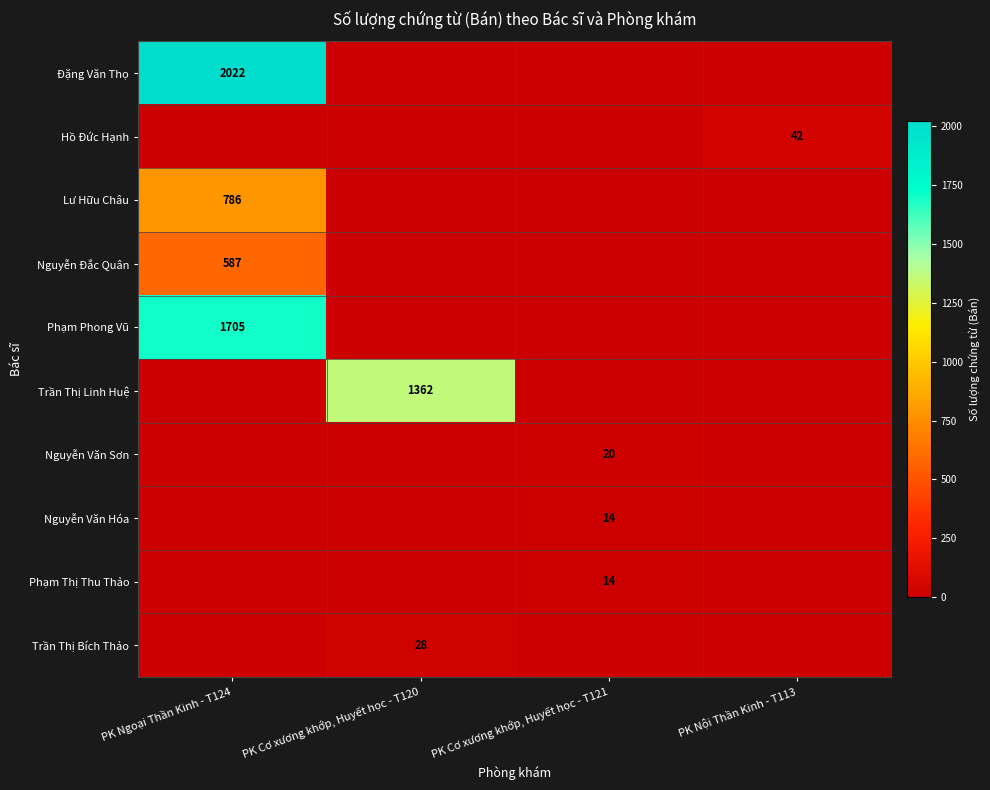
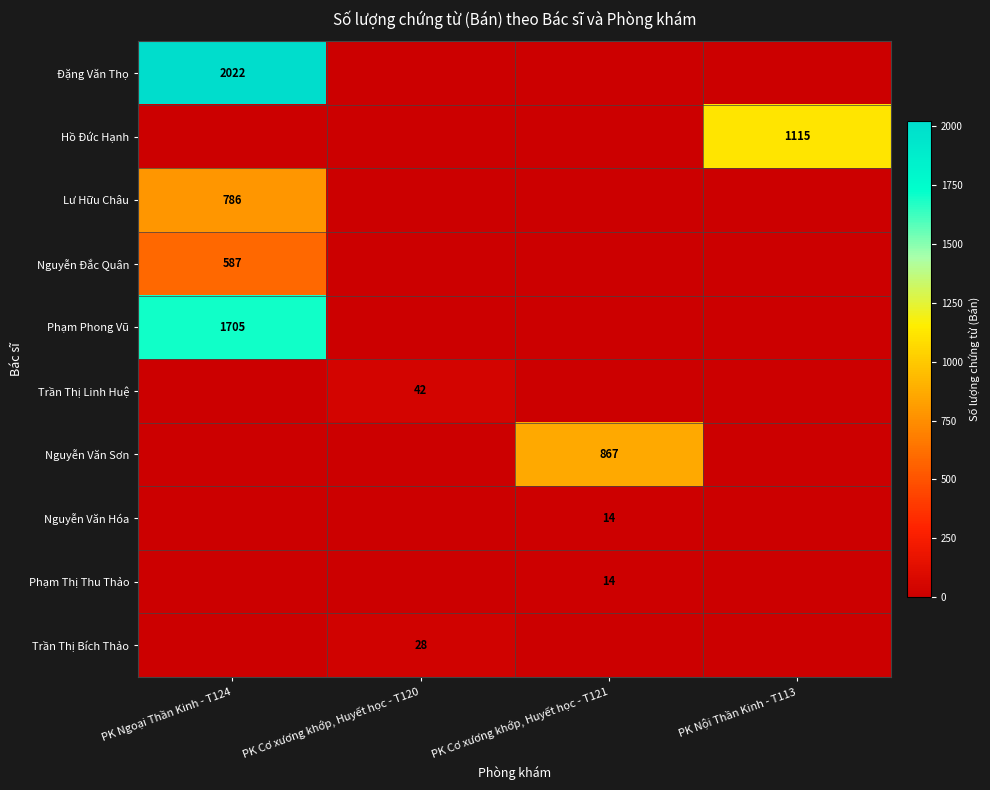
  {
    "Đặng Văn Thọ": {
      "PK Ngoại Thần Kinh - T124": 2022
    },
    "Hồ Đức Hạnh": {
-     "PK Nội Thần Kinh - T113": 42
+     "PK Nội Thần Kinh - T113": 1115
    },
    "Lư Hữu Châu": {
      "PK Ngoại Thần Kinh - T124": 786
    },
    "Nguyễn Đắc Quân": {
      "PK Ngoại Thần Kinh - T124": 587
    },
    "Phạm Phong Vũ": {
      "PK Ngoại Thần Kinh - T124": 1705
    },
    "Trần Thị Linh Huệ": {
-     "PK Cơ xương khớp, Huyết học - T120": 1362
+     "PK Cơ xương khớp, Huyết học - T120": 42
    },
    "Nguyễn Văn Sơn": {
-     "PK Cơ xương khớp, Huyết học - T121": 20
+     "PK Cơ xương khớp, Huyết học - T121": 867
    },
    "Nguyễn Văn Hóa": {
      "PK Cơ xương khớp, Huyết học - T121": 14
    },
    "Phạm Thị Thu Thảo": {
      "PK Cơ xương khớp, Huyết học - T121": 14
    },
    "Trần Thị Bích Thảo": {
      "PK Cơ xương khớp, Huyết học - T120": 28
    }
  }
